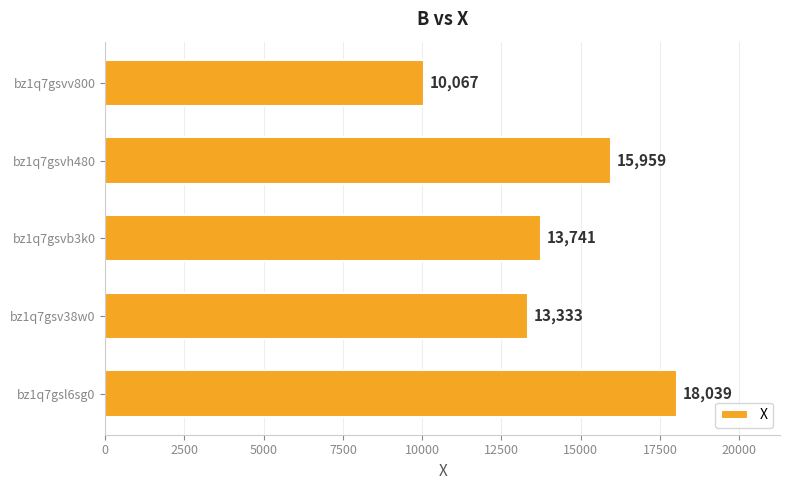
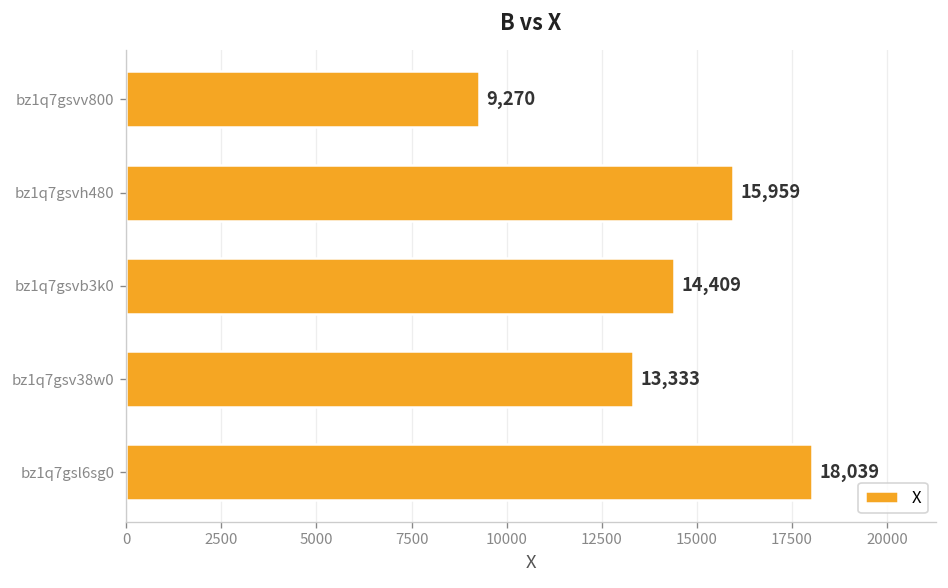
  {
-   "bz1q7gsvv800": "10,067",
+   "bz1q7gsvv800": "9,270",
    "bz1q7gsvh480": "15,959",
-   "bz1q7gsvb3k0": "13,741",
+   "bz1q7gsvb3k0": "14,409",
    "bz1q7gsv38w0": "13,333",
    "bz1q7gsl6sg0": "18,039"
  }
